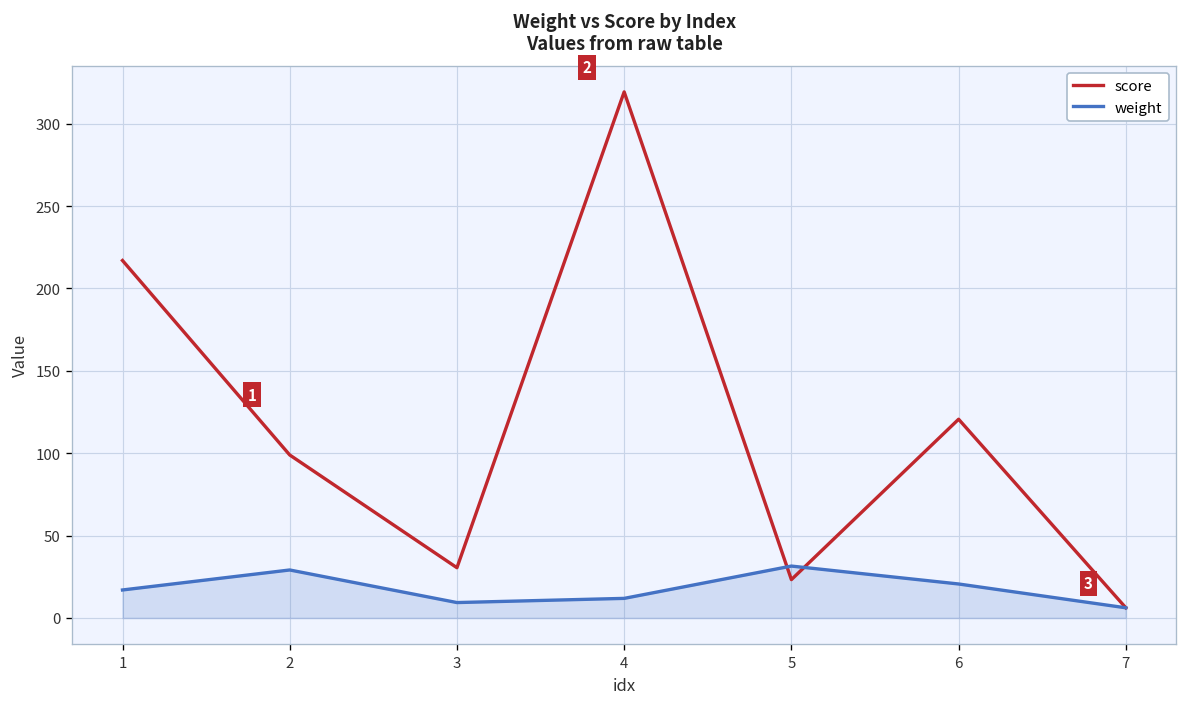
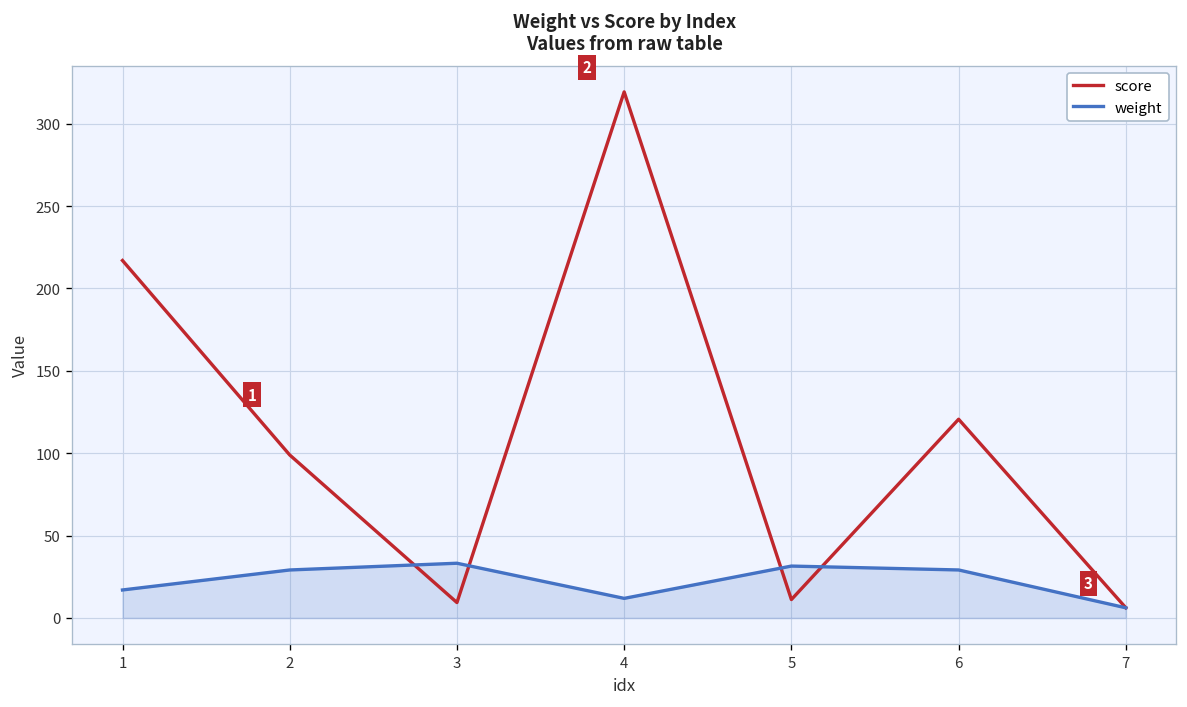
  {
    "score": {
      "1": 217,
      "2": 99,
-     "3": 31,
+     "3": 9,
      "4": 319,
-     "5": 23,
+     "5": 11,
      "6": 121
    },
    "weight": {
      "1": 17,
      "2": 29,
-     "3": 9,
+     "3": 33,
      "4": 12,
      "5": 32,
-     "6": 21
+     "6": 29
    }
  }
